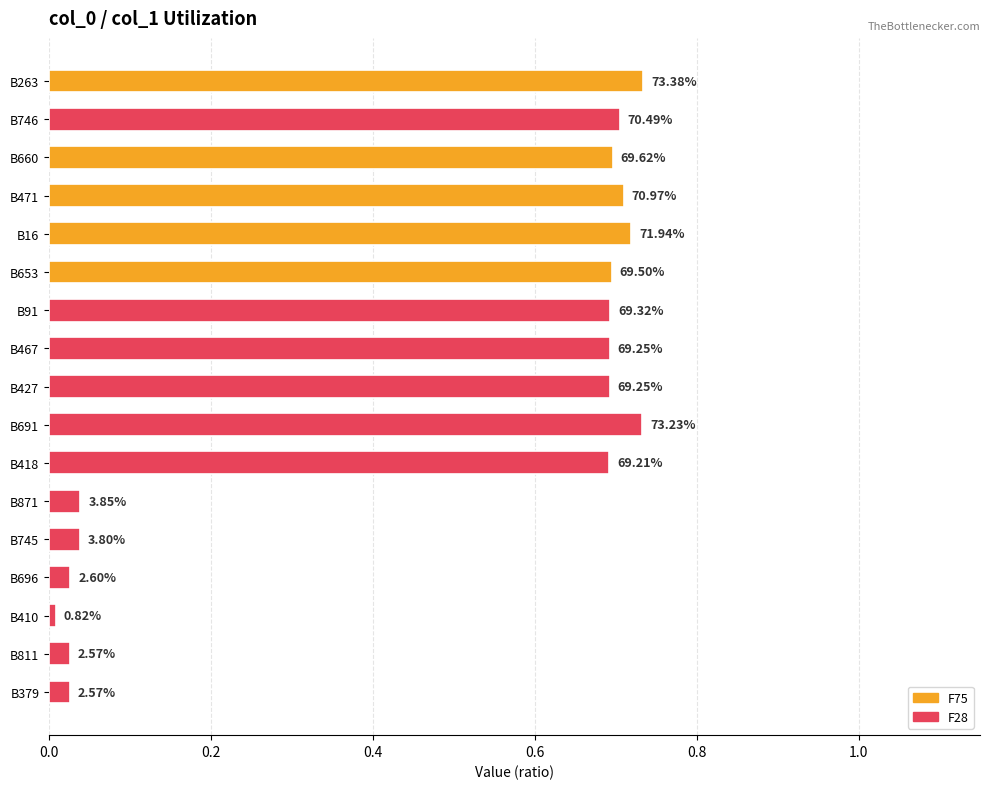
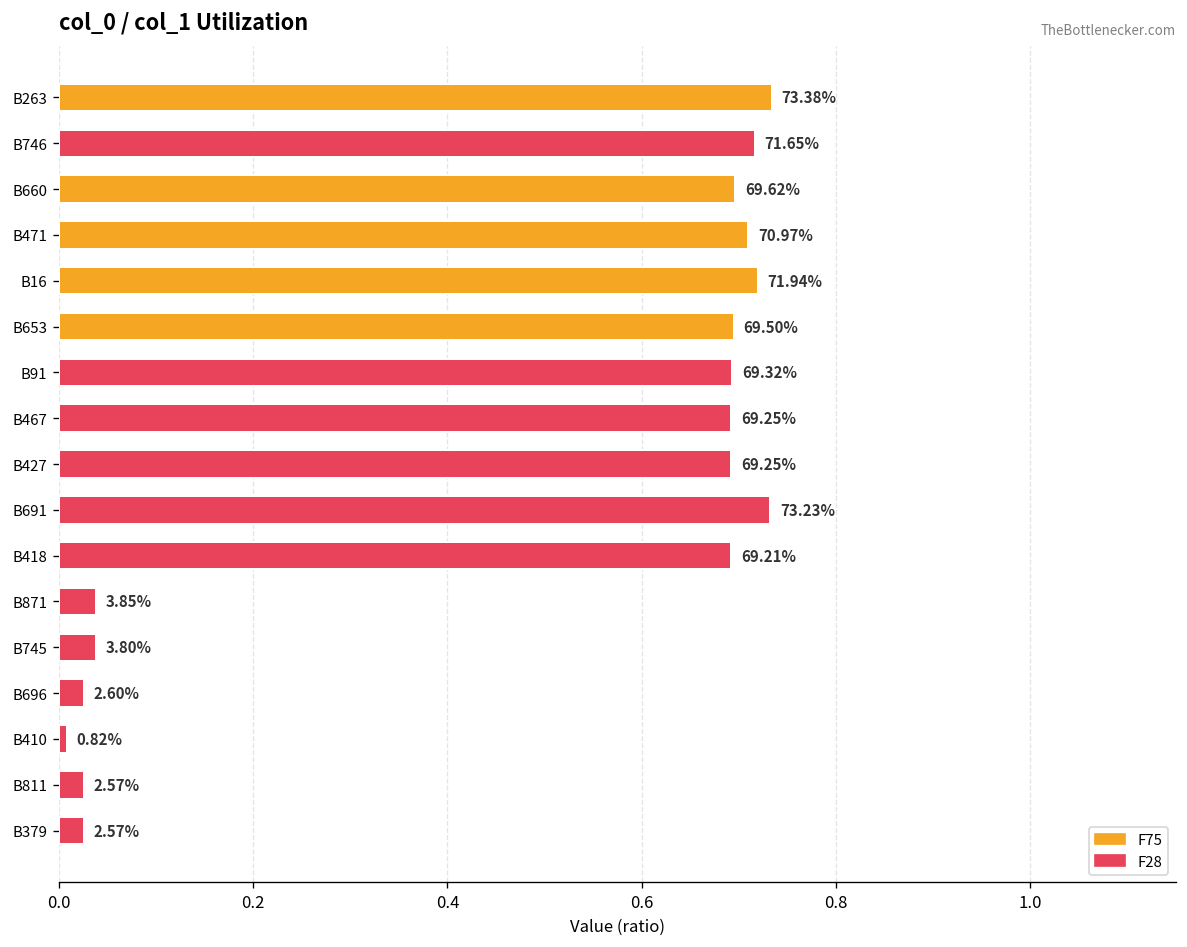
  {
    "B263": "73.38%",
-   "B746": "70.49%",
+   "B746": "71.65%",
    "B660": "69.62%",
    "B471": "70.97%",
    "B16": "71.94%",
    "B653": "69.50%",
    "B91": "69.32%",
    "B467": "69.25%",
    "B427": "69.25%",
    "B691": "73.23%",
    "B418": "69.21%",
    "B871": "3.85%",
    "B745": "3.80%",
    "B696": "2.60%",
    "B410": "0.82%",
    "B811": "2.57%",
    "B379": "2.57%"
  }
